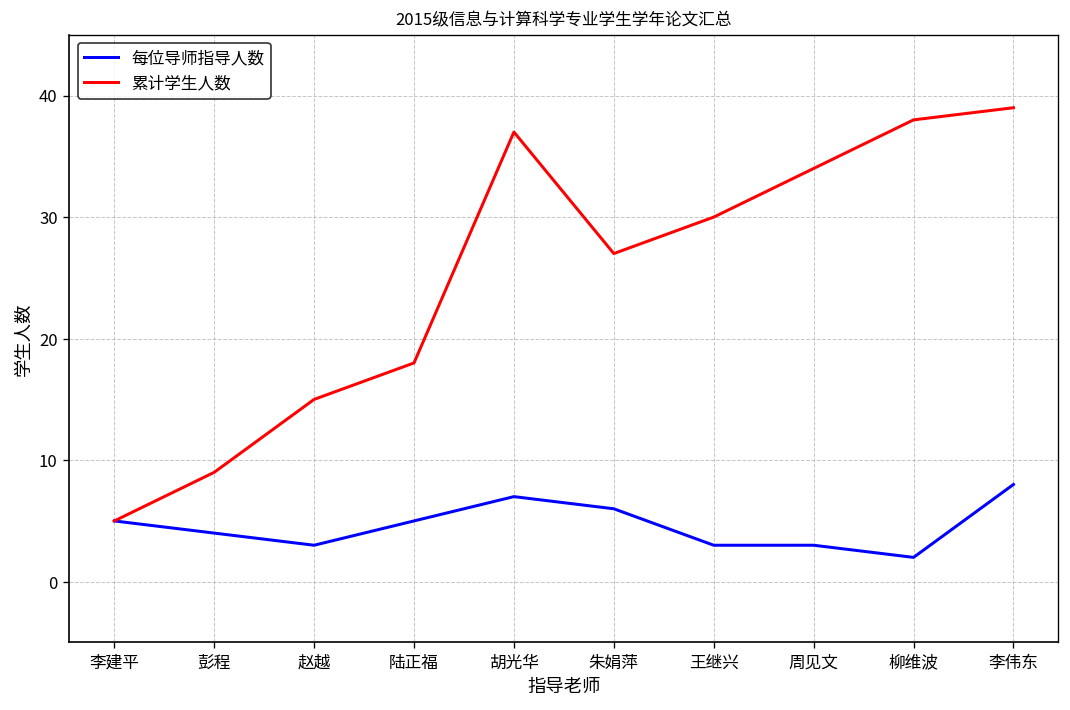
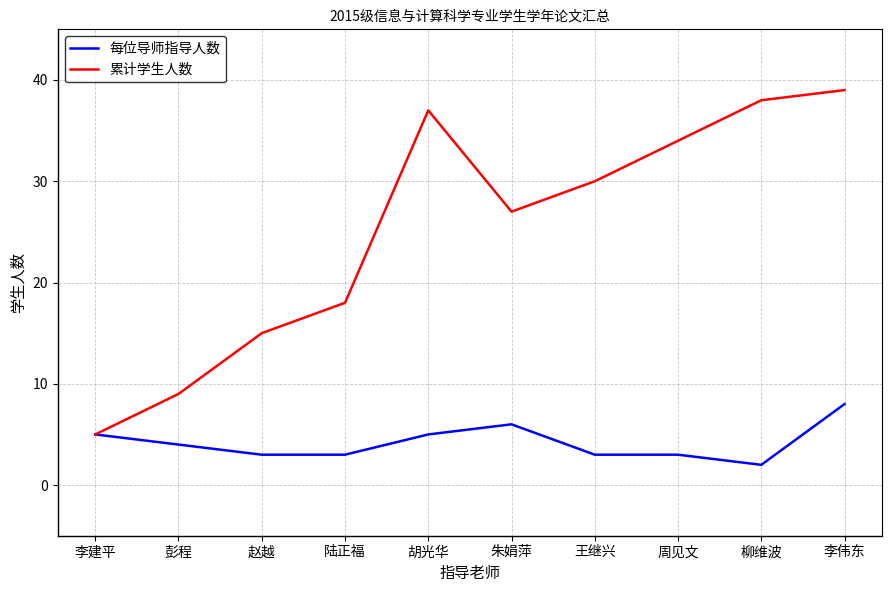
  {
    "每位导师指导人数": {
      "彭程": 4,
      "赵越": 3,
-     "陆正福": 5,
-     "胡光华": 7,
+     "陆正福": 3,
+     "胡光华": 5,
      "朱娟萍": 6,
      "王继兴": 3,
      "周见文": 3,
      "柳维波": 2,
      "李伟东": 8
    },
    "累计学生人数": {
      "彭程": 9,
      "赵越": 15,
      "陆正福": 18,
      "胡光华": 37,
      "朱娟萍": 27,
      "王继兴": 30,
      "周见文": 34,
      "柳维波": 38,
      "李伟东": 39
    }
  }
